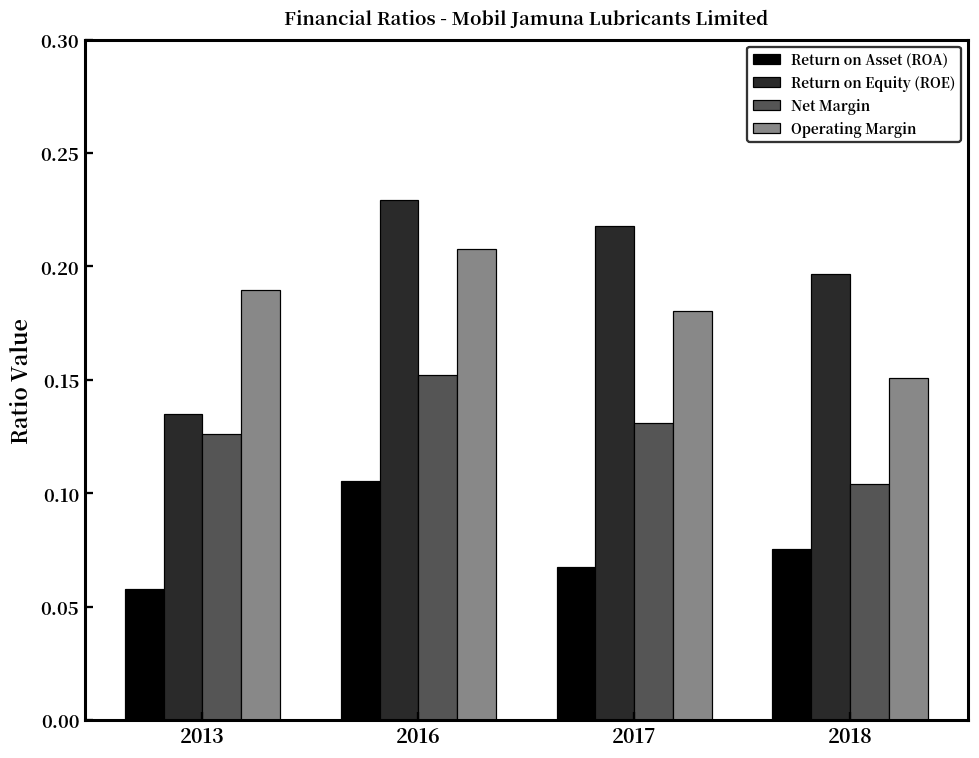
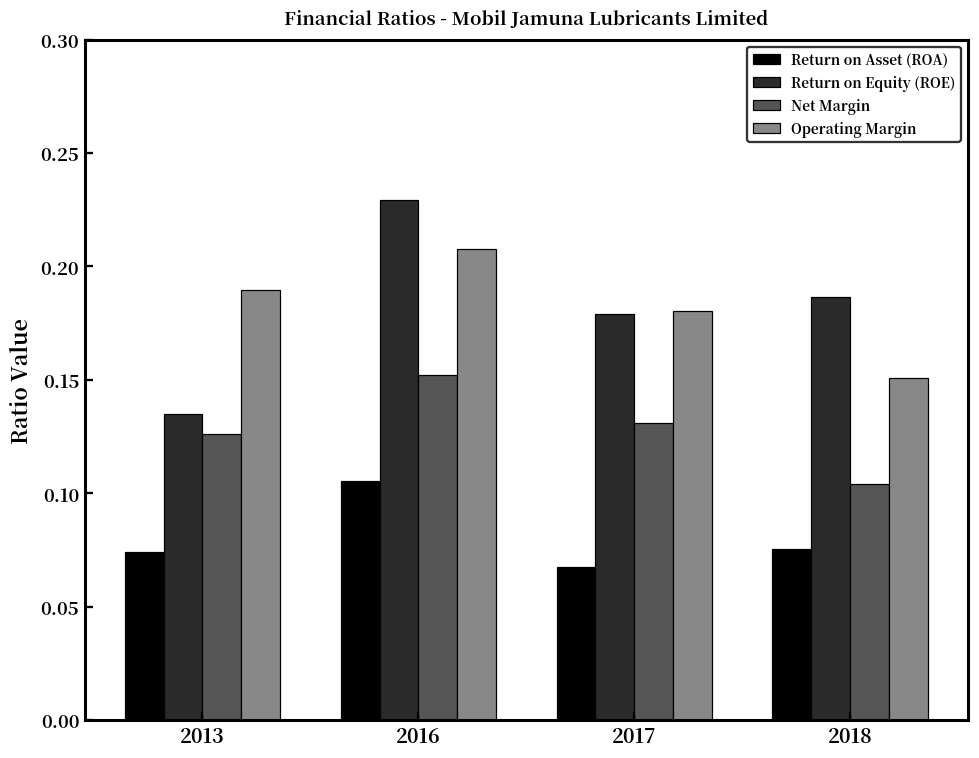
  {
    "Return on Asset (ROA)": {
-     "2013": 0.058,
+     "2013": 0.074,
      "2016": 0.105,
      "2017": 0.067,
      "2018": 0.075
    },
    "Return on Equity (ROE)": {
      "2013": 0.135,
      "2016": 0.229,
-     "2017": 0.218,
-     "2018": 0.197
+     "2017": 0.179,
+     "2018": 0.186
    },
    "Net Margin": {
      "2013": 0.126,
      "2016": 0.152,
      "2017": 0.131,
      "2018": 0.104
    },
    "Operating Margin": {
      "2013": 0.190,
      "2016": 0.208,
      "2017": 0.180,
      "2018": 0.151
    }
  }
